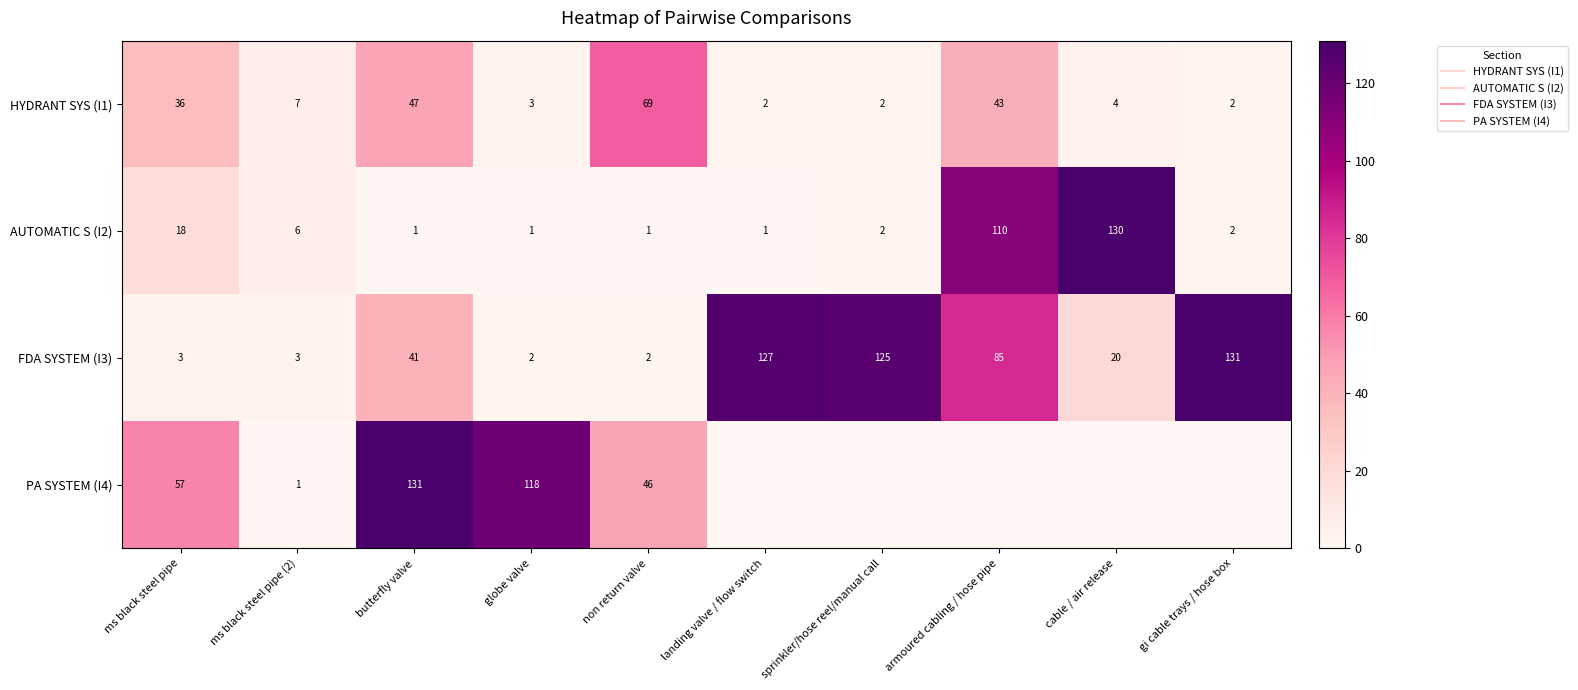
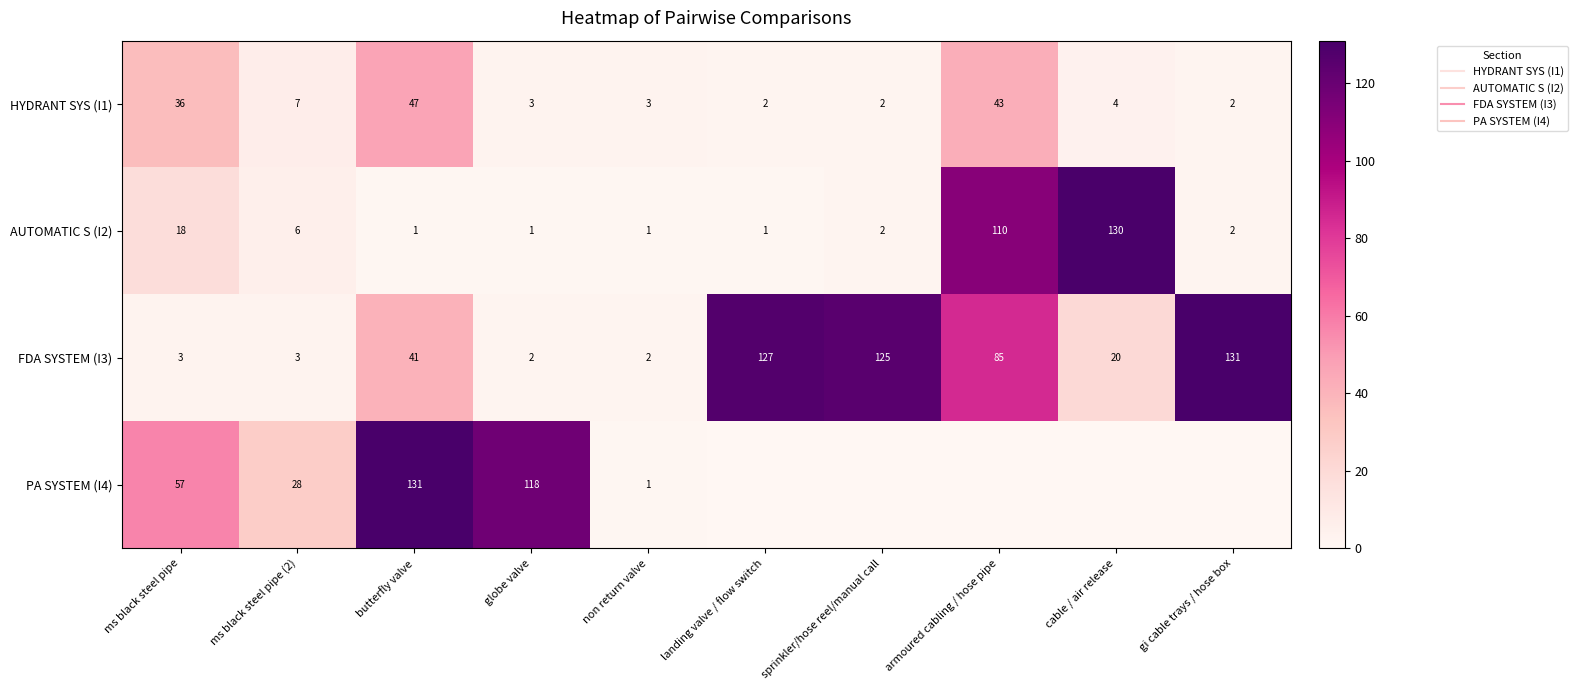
  {
    "HYDRANT SYS (I1)": {
      "ms black steel pipe": 36,
      "ms black steel pipe (2)": 7,
      "butterfly valve": 47,
      "globe valve": 3,
-     "non return valve": 69,
+     "non return valve": 3,
      "landing valve / flow switch": 2,
      "sprinkler/hose reel/manual call": 2,
      "armoured cabling / hose pipe": 43,
      "cable / air release": 4,
      "gi cable trays / hose box": 2
    },
    "AUTOMATIC S (I2)": {
      "ms black steel pipe": 18,
      "ms black steel pipe (2)": 6,
      "butterfly valve": 1,
      "globe valve": 1,
      "non return valve": 1,
      "landing valve / flow switch": 1,
      "sprinkler/hose reel/manual call": 2,
      "armoured cabling / hose pipe": 110,
      "cable / air release": 130,
      "gi cable trays / hose box": 2
    },
    "FDA SYSTEM (I3)": {
      "ms black steel pipe": 3,
      "ms black steel pipe (2)": 3,
      "butterfly valve": 41,
      "globe valve": 2,
      "non return valve": 2,
      "landing valve / flow switch": 127,
      "sprinkler/hose reel/manual call": 125,
      "armoured cabling / hose pipe": 85,
      "cable / air release": 20,
      "gi cable trays / hose box": 131
    },
    "PA SYSTEM (I4)": {
      "ms black steel pipe": 57,
-     "ms black steel pipe (2)": 1,
+     "ms black steel pipe (2)": 28,
      "butterfly valve": 131,
      "globe valve": 118,
-     "non return valve": 46
+     "non return valve": 1
    }
  }
